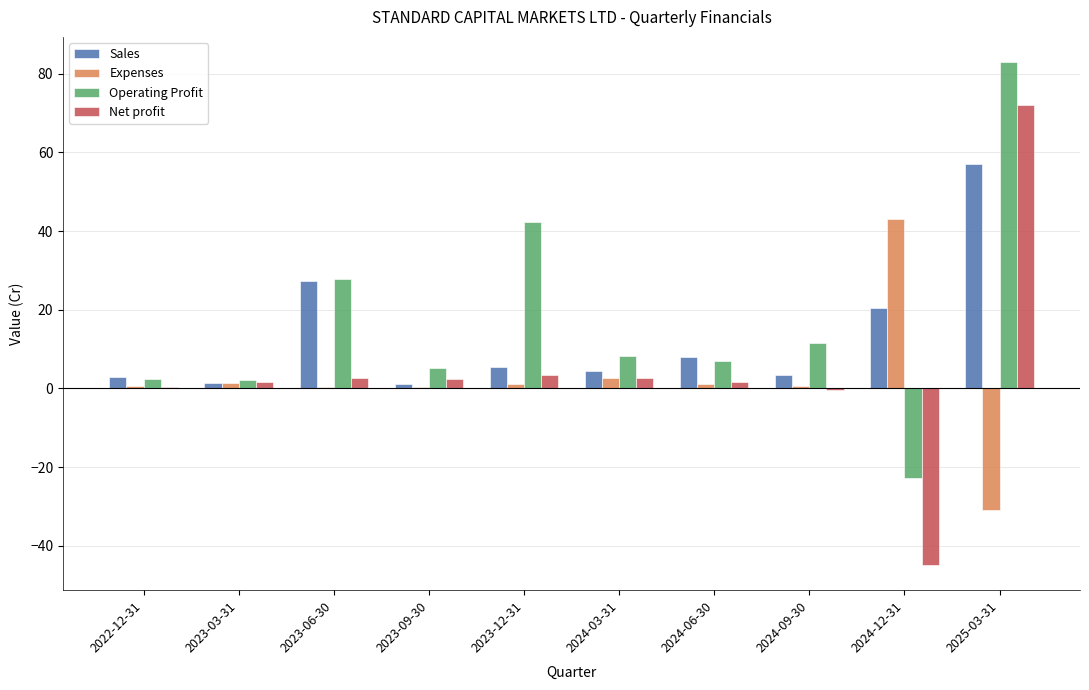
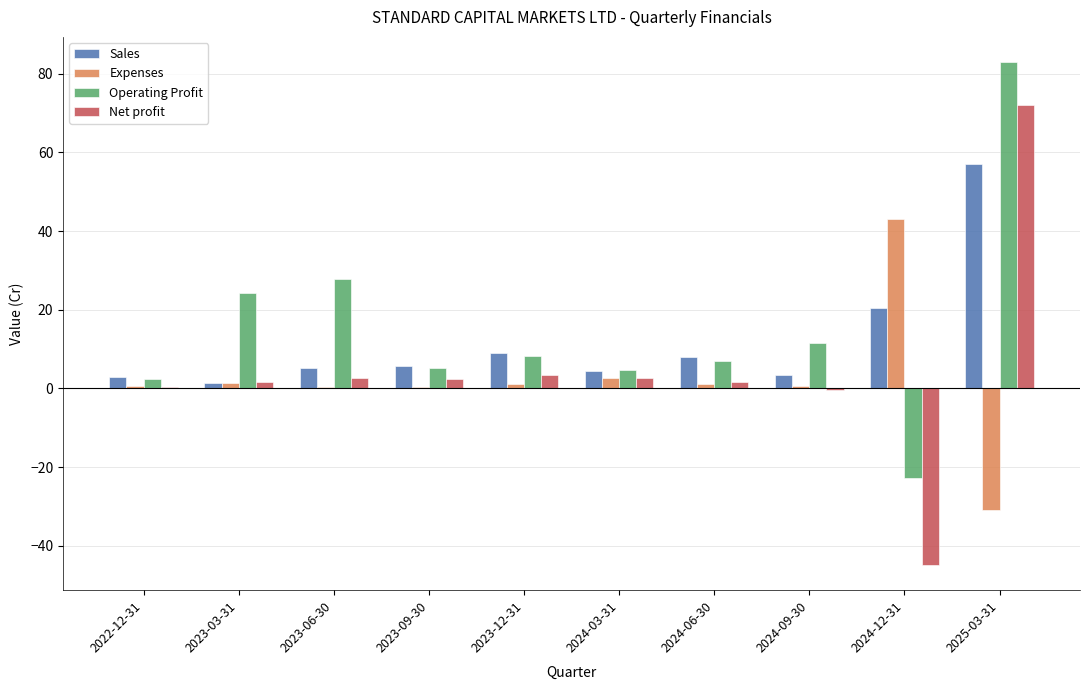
  {
    "Sales": {
      "2022-12-31": 3,
      "2023-03-31": 1,
-     "2023-06-30": 27,
-     "2023-09-30": 1,
-     "2023-12-31": 5,
+     "2023-06-30": 5,
+     "2023-09-30": 6,
+     "2023-12-31": 9,
      "2024-03-31": 4,
      "2024-06-30": 8,
      "2024-09-30": 3,
      "2024-12-31": 20,
      "2025-03-31": 57
    },
    "Operating Profit": {
      "2022-12-31": 2,
-     "2023-03-31": 2,
+     "2023-03-31": 24,
      "2023-06-30": 28,
      "2023-09-30": 5,
-     "2023-12-31": 42,
-     "2024-03-31": 8,
+     "2023-12-31": 8,
+     "2024-03-31": 5,
      "2024-06-30": 7,
      "2024-09-30": 11,
      "2024-12-31": -23,
      "2025-03-31": 83
    }
  }
